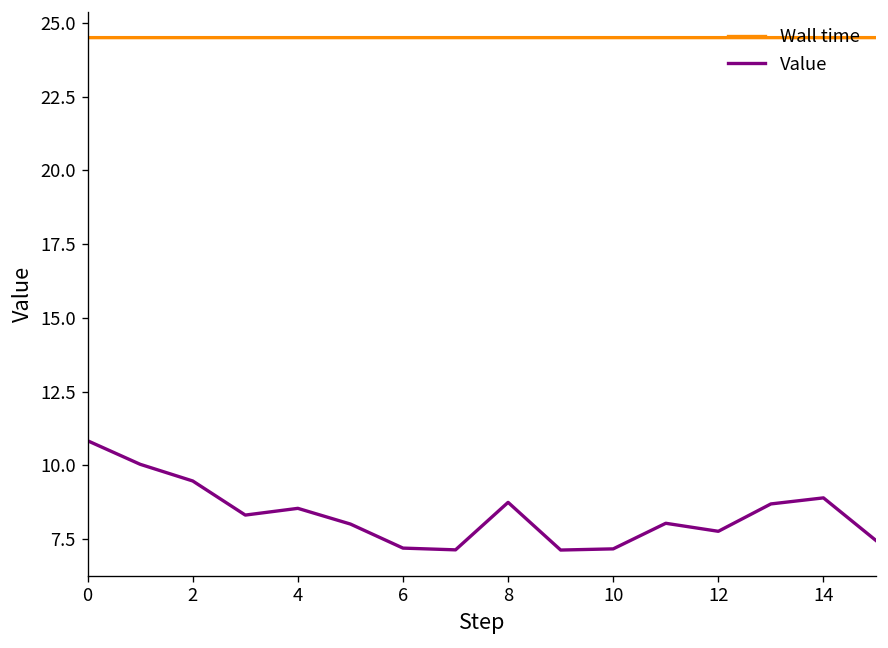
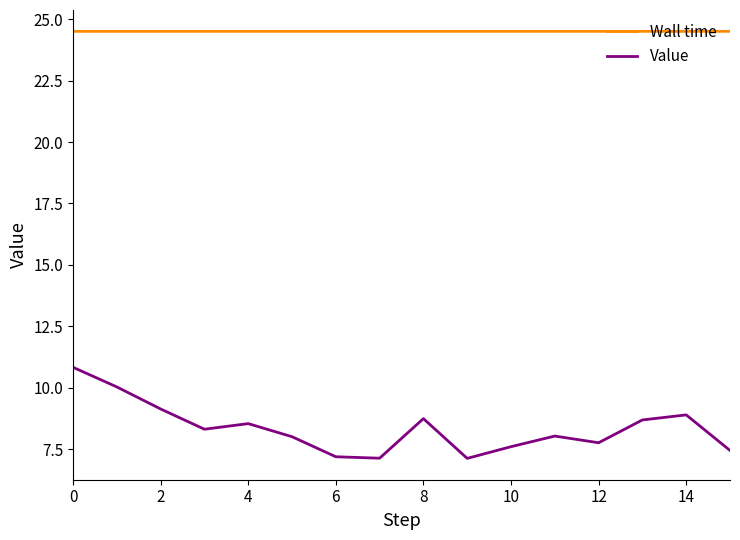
  {
    "Wall time": {
      "0": 24.5,
      "2": 24.5,
      "4": 24.5,
      "6": 24.5,
      "8": 24.5,
      "10": 24.5,
      "12": 24.5,
      "14": 24.5
    },
    "Value": {
      "0": 10.8,
-     "2": 9.5,
+     "2": 9.1,
      "4": 8.5,
      "6": 7.2,
      "8": 8.7,
-     "10": 7.2,
+     "10": 7.6,
      "12": 7.8,
      "14": 8.9
    }
  }
